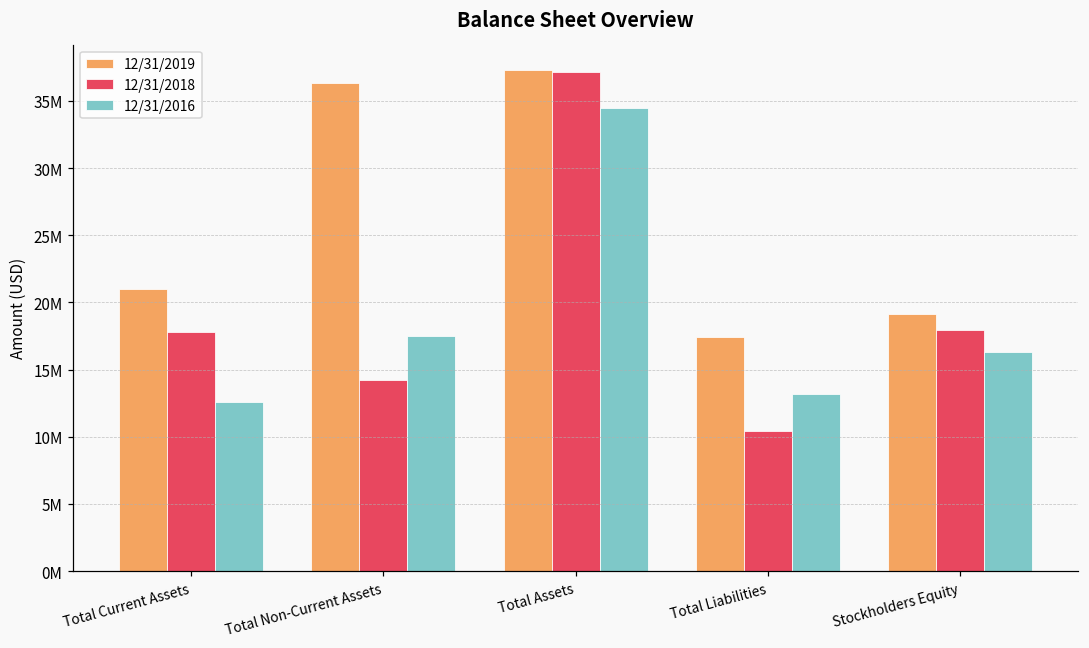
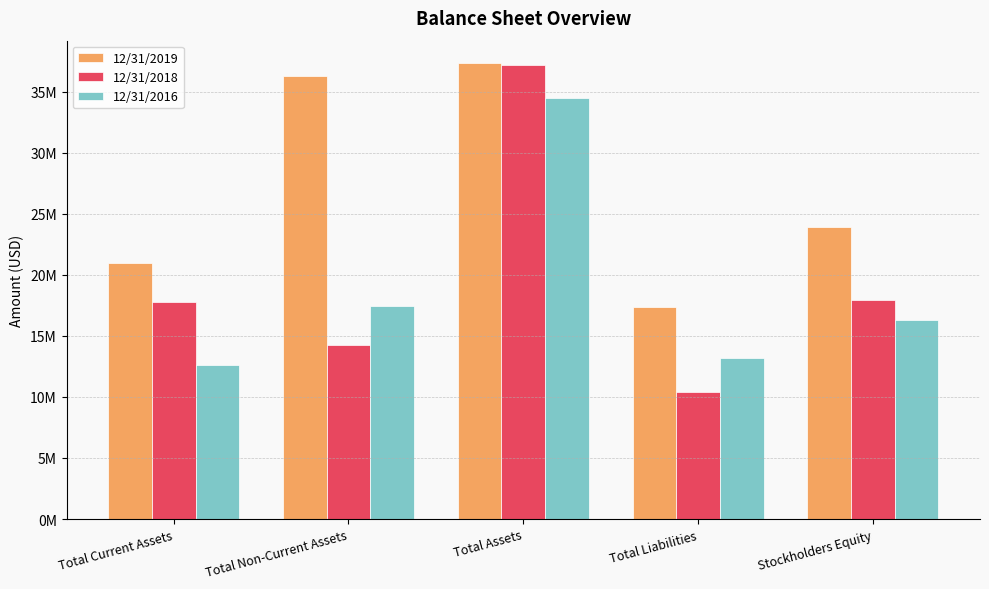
  {
    "12/31/2019": {
      "Total Current Assets": 21000000,
      "Total Non-Current Assets": 36300000,
      "Total Assets": 37300000,
      "Total Liabilities": 17400000,
-     "Stockholders Equity": 19200000
+     "Stockholders Equity": 23900000
    },
    "12/31/2018": {
      "Total Current Assets": 17800000,
      "Total Non-Current Assets": 14300000,
      "Total Assets": 37200000,
      "Total Liabilities": 10400000,
      "Stockholders Equity": 18000000
    },
    "12/31/2016": {
      "Total Current Assets": 12600000,
      "Total Non-Current Assets": 17500000,
      "Total Assets": 34500000,
      "Total Liabilities": 13200000,
      "Stockholders Equity": 16300000
    }
  }
